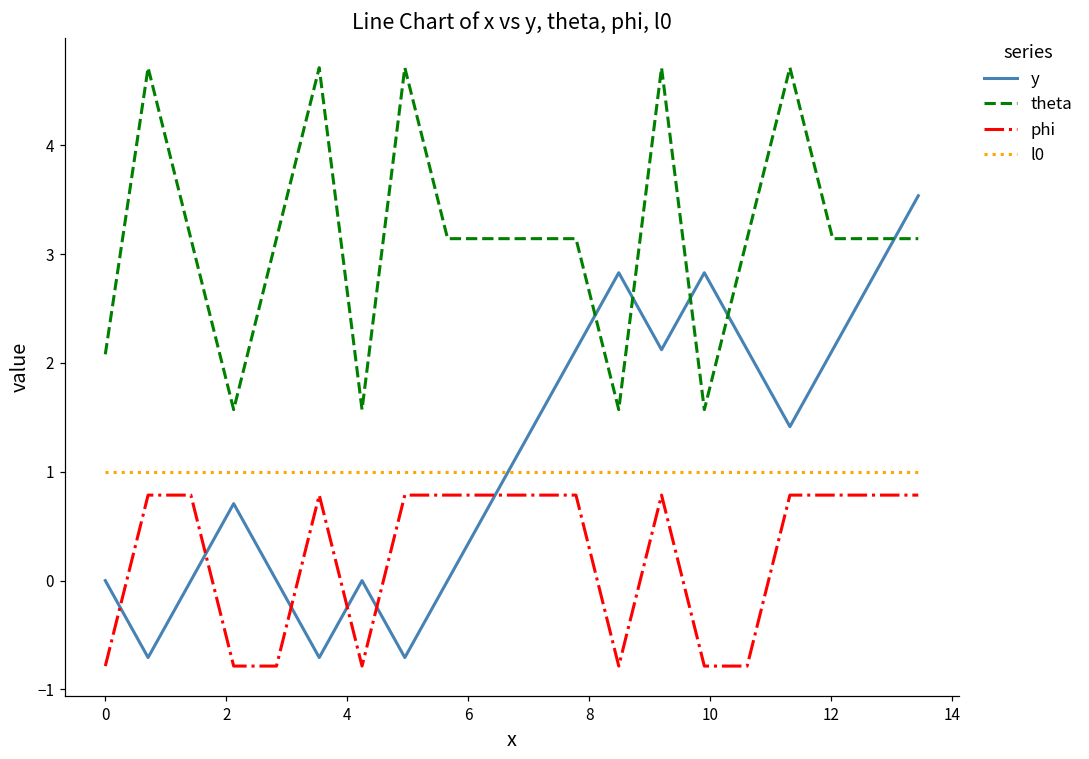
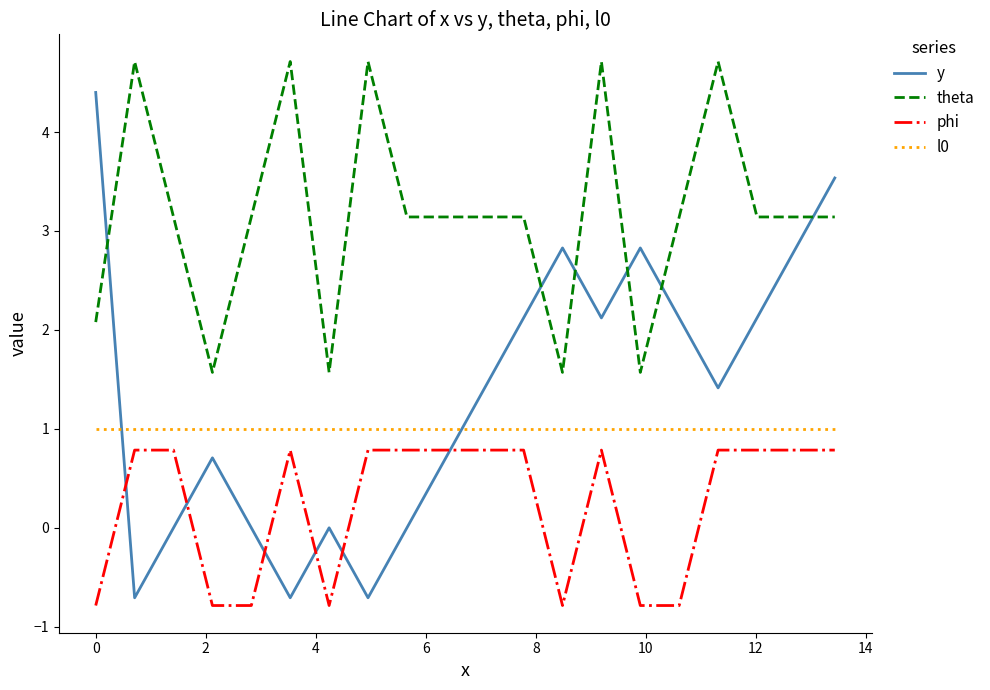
  {
    "y": {
-     "0": 0.0
+     "0": 4.4
    },
    "theta": {
      "0": 2.1
    },
    "phi": {
      "0": -0.8
    },
    "l0": {
      "0": 1.0
    }
  }
